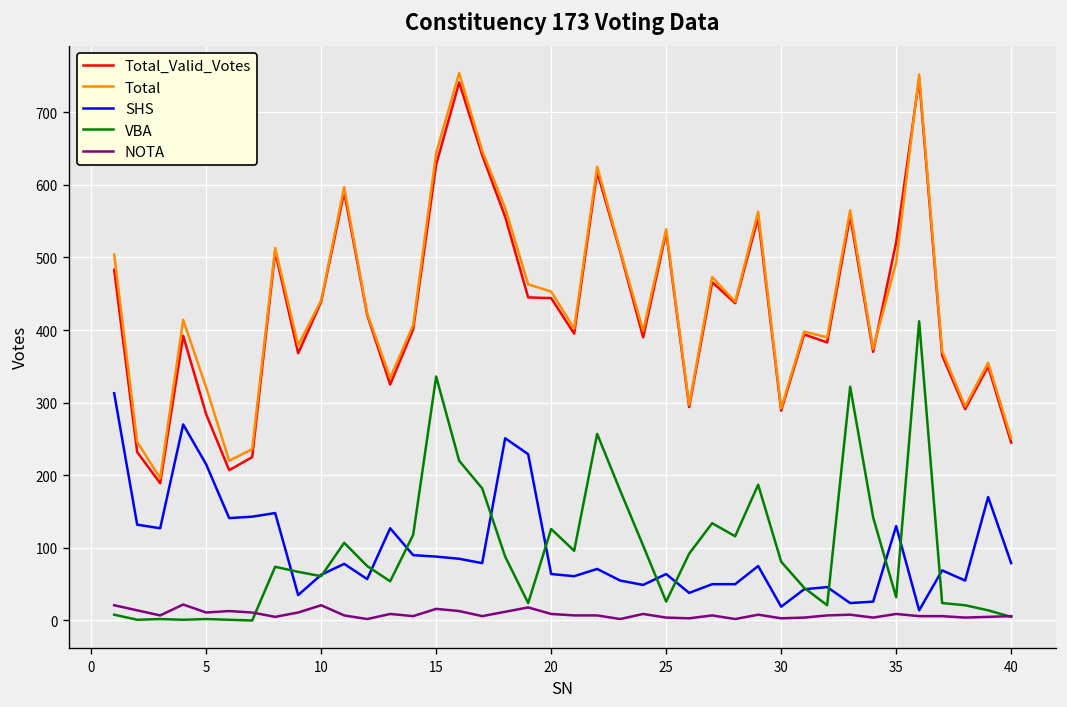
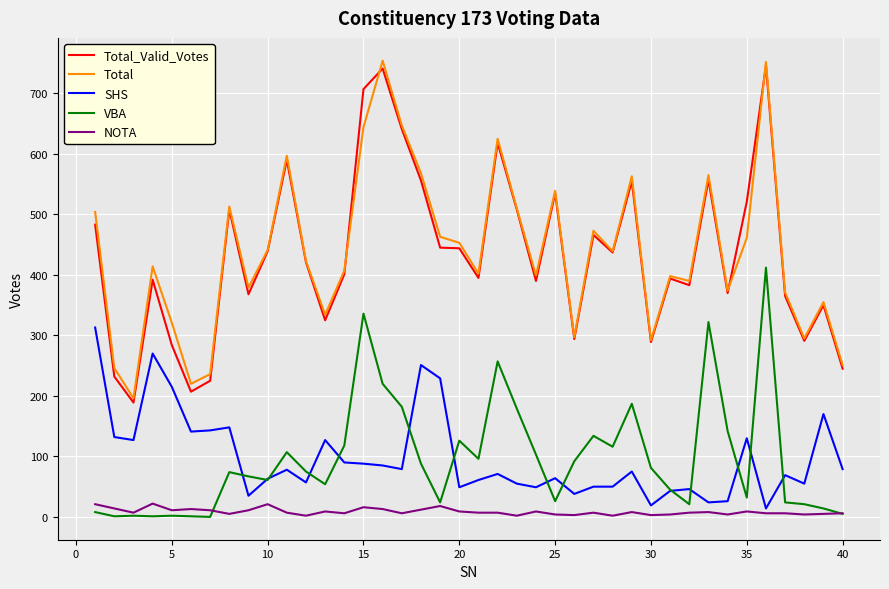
  {
    "Total_Valid_Votes": {
      "5": 280,
-     "15": 630,
+     "15": 710,
      "20": 440,
      "35": 520,
      "40": 250
    },
    "Total": {
      "5": 320,
      "15": 640,
      "20": 450,
-     "35": 490,
+     "35": 460,
      "40": 250
    },
    "SHS": {
      "5": 220,
      "15": 90,
-     "20": 60,
+     "20": 50,
      "25": 60,
      "30": 20,
      "35": 130,
      "40": 80
    },
    "VBA": {
      "5": 0,
      "15": 340,
      "20": 130,
      "25": 30,
      "30": 80,
      "35": 30
    },
    "NOTA": {
      "5": 10,
      "10": 20,
      "15": 20,
      "20": 10,
      "25": 0,
      "30": 0,
      "35": 10
    }
  }
